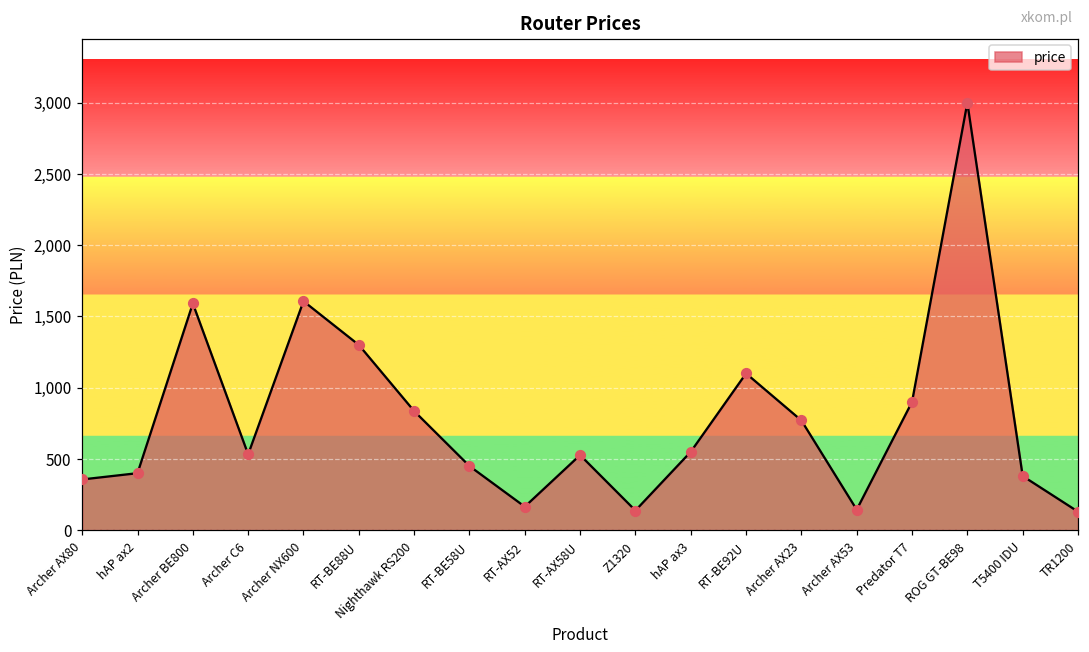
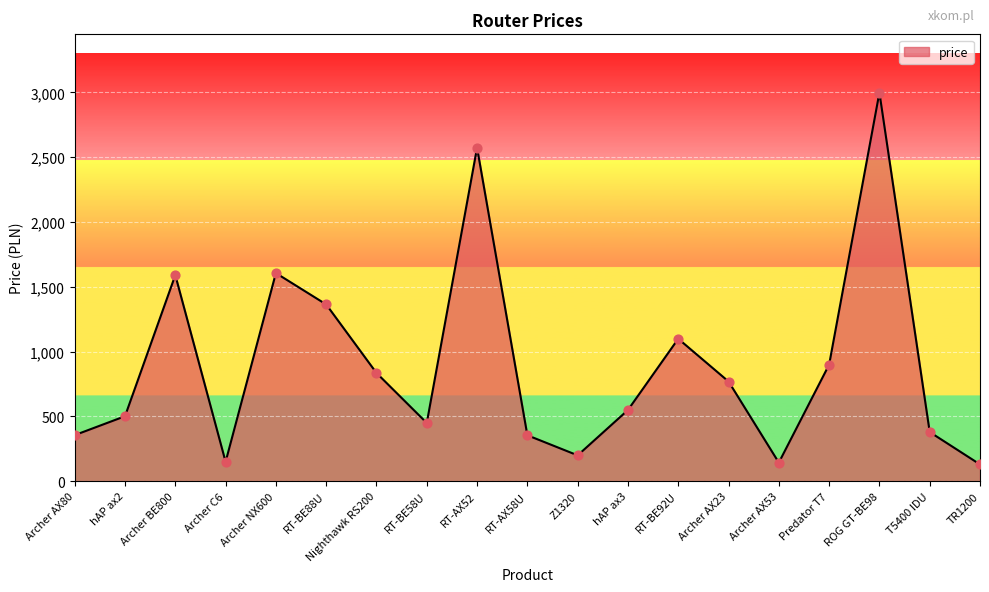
  {
    "Archer AX80": "360",
-   "hAP ax2": "400",
+   "hAP ax2": "500",
    "Archer BE800": "1,590",
-   "Archer C6": "530",
+   "Archer C6": "150",
    "Archer NX600": "1,610",
-   "RT-BE88U": "1,300",
+   "RT-BE88U": "1,360",
    "Nighthawk RS200": "840",
    "RT-BE58U": "450",
-   "RT-AX52": "160",
-   "RT-AX58U": "530",
-   "Z1320": "140",
+   "RT-AX52": "2,570",
+   "RT-AX58U": "350",
+   "Z1320": "200",
    "hAP ax3": "550",
    "RT-BE92U": "1,100",
    "Archer AX23": "770",
    "Archer AX53": "140",
    "Predator T7": "900",
    "ROG GT-BE98": "3,000",
    "T5400 IDU": "380",
    "TR1200": "130"
  }
